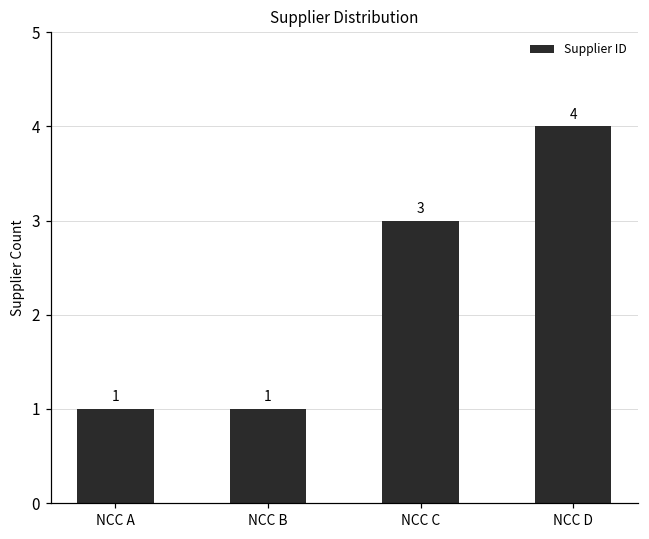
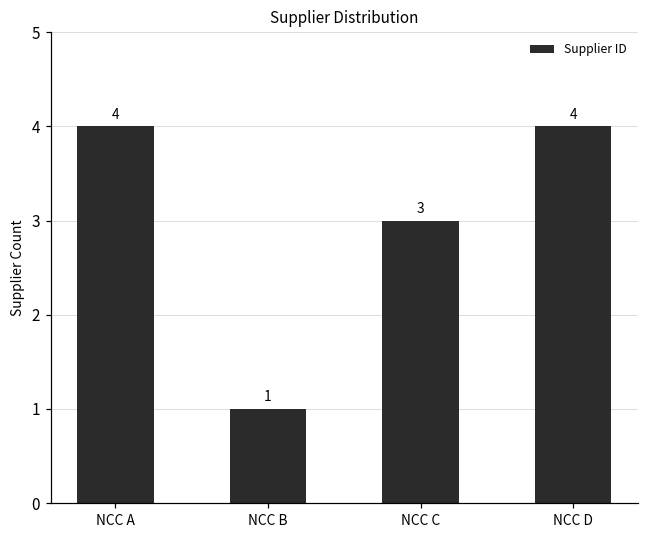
  {
-   "NCC A": 1,
+   "NCC A": 4,
    "NCC B": 1,
    "NCC C": 3,
    "NCC D": 4
  }
